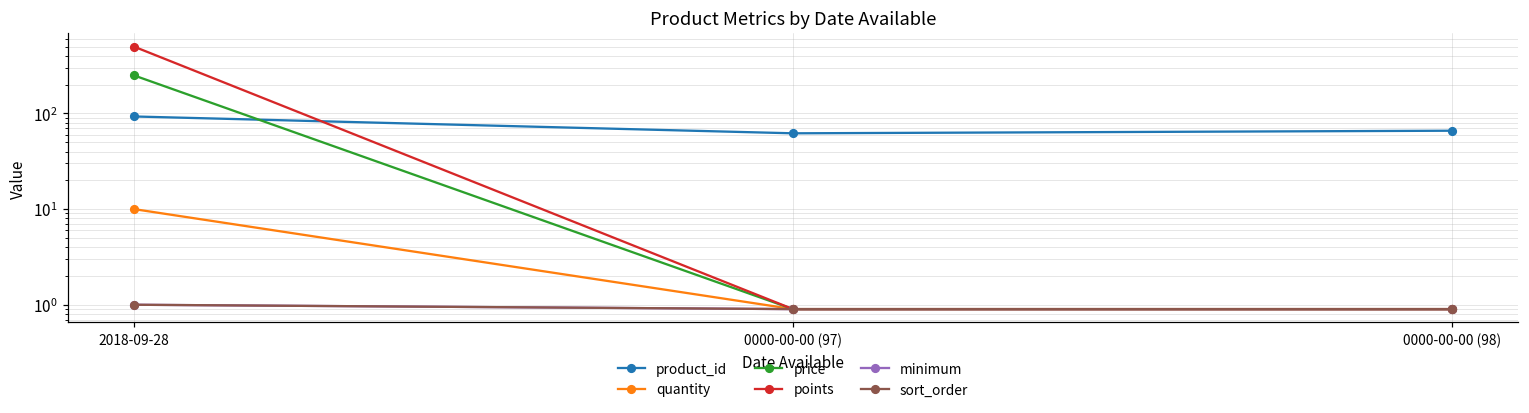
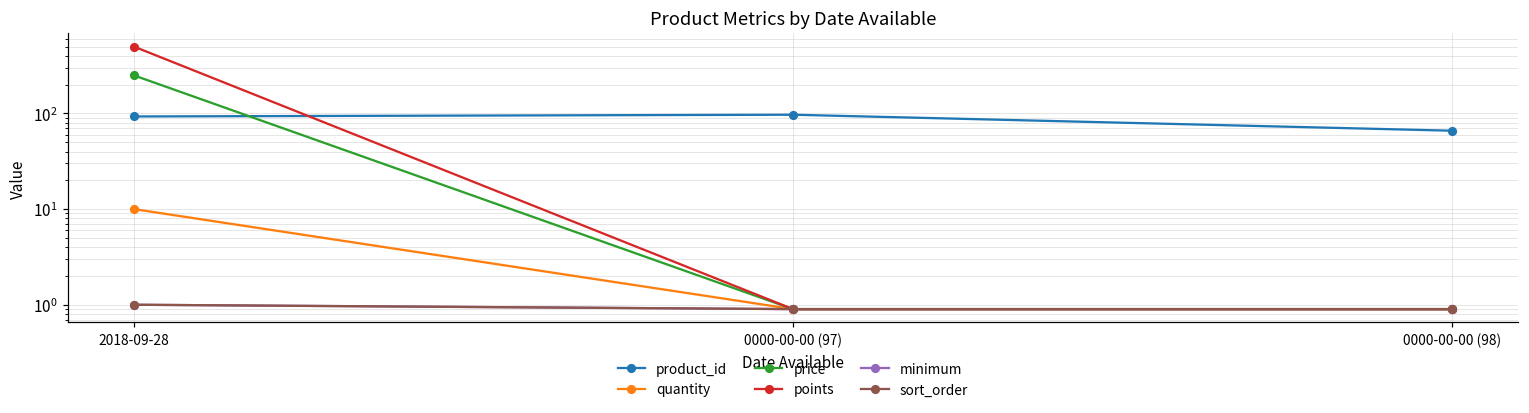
  {
    "product_id": {
      "2018-09-28": 90,
-     "0000-00-00 (97)": 60,
+     "0000-00-00 (97)": 100,
      "0000-00-00 (98)": 70
    },
    "quantity": {
      "2018-09-28": 10
    },
    "price": {
      "2018-09-28": 250
    },
    "points": {
      "2018-09-28": 500
    },
    "sort_order": {
      "2018-09-28": 1
    }
  }
